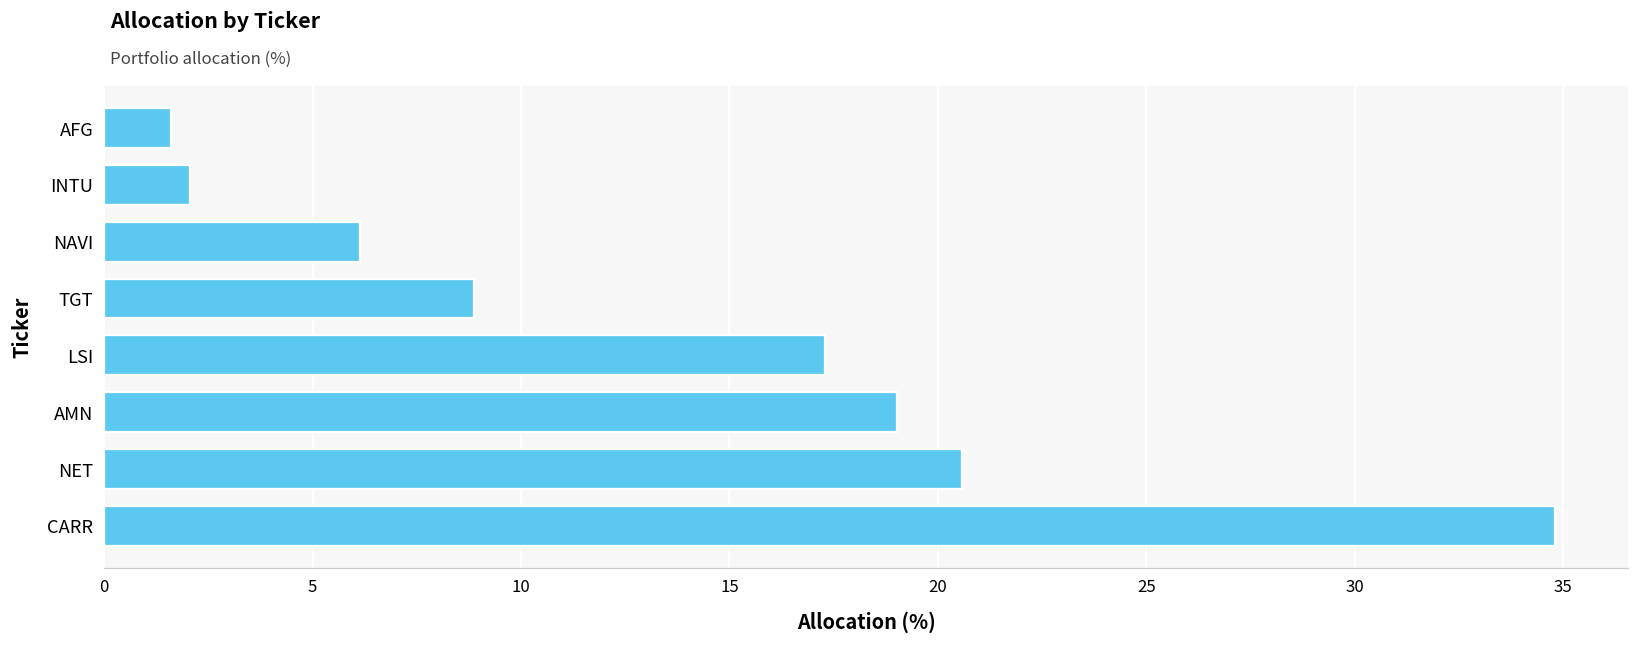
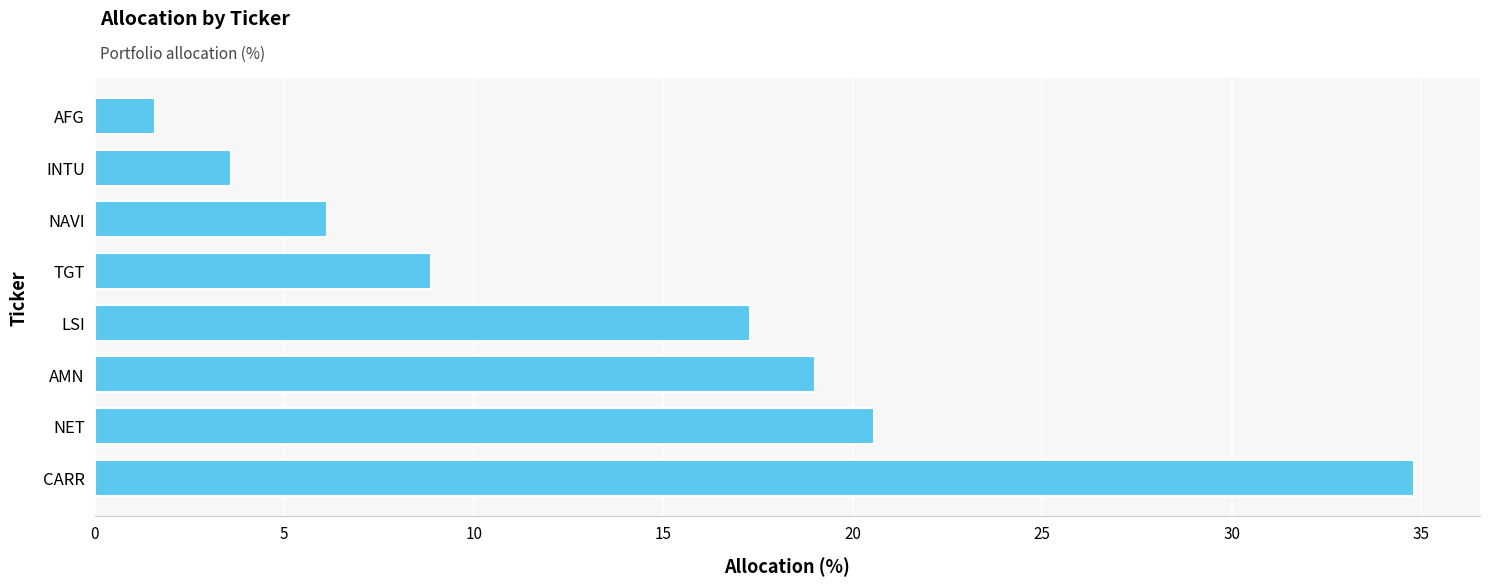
  {
    "AFG": 1.6,
-   "INTU": 2.1,
+   "INTU": 3.6,
    "NAVI": 6.1,
    "TGT": 8.9,
    "LSI": 17.3,
    "AMN": 19.0,
    "NET": 20.6,
    "CARR": 34.8
  }
